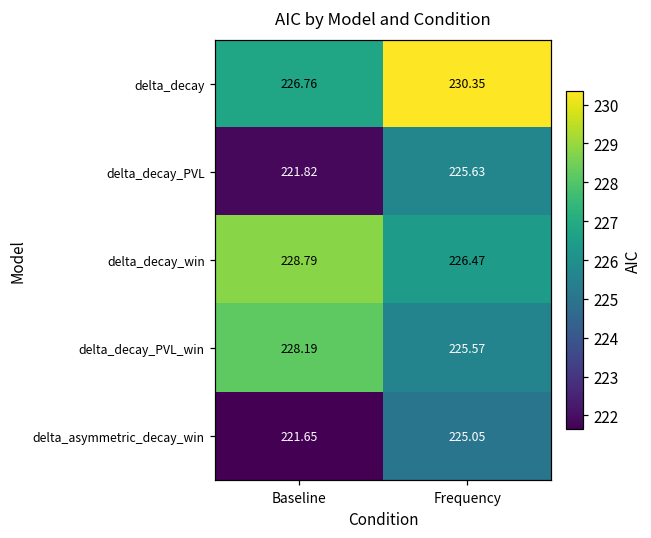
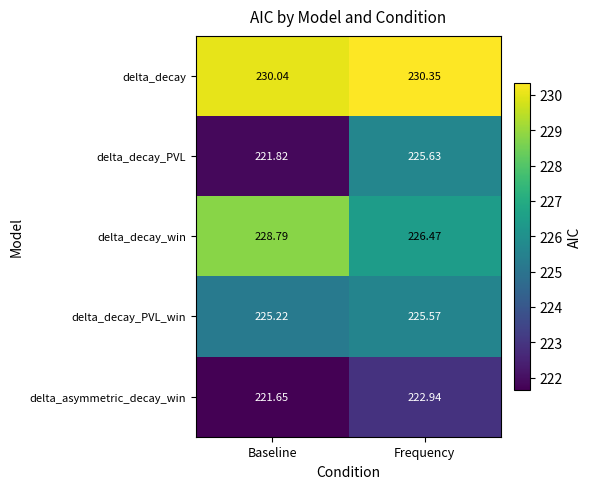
  {
    "delta_decay": {
-     "Baseline": 226.76,
+     "Baseline": 230.04,
      "Frequency": 230.35
    },
    "delta_decay_PVL": {
      "Baseline": 221.82,
      "Frequency": 225.63
    },
    "delta_decay_win": {
      "Baseline": 228.79,
      "Frequency": 226.47
    },
    "delta_decay_PVL_win": {
-     "Baseline": 228.19,
+     "Baseline": 225.22,
      "Frequency": 225.57
    },
    "delta_asymmetric_decay_win": {
      "Baseline": 221.65,
-     "Frequency": 225.05
+     "Frequency": 222.94
    }
  }
